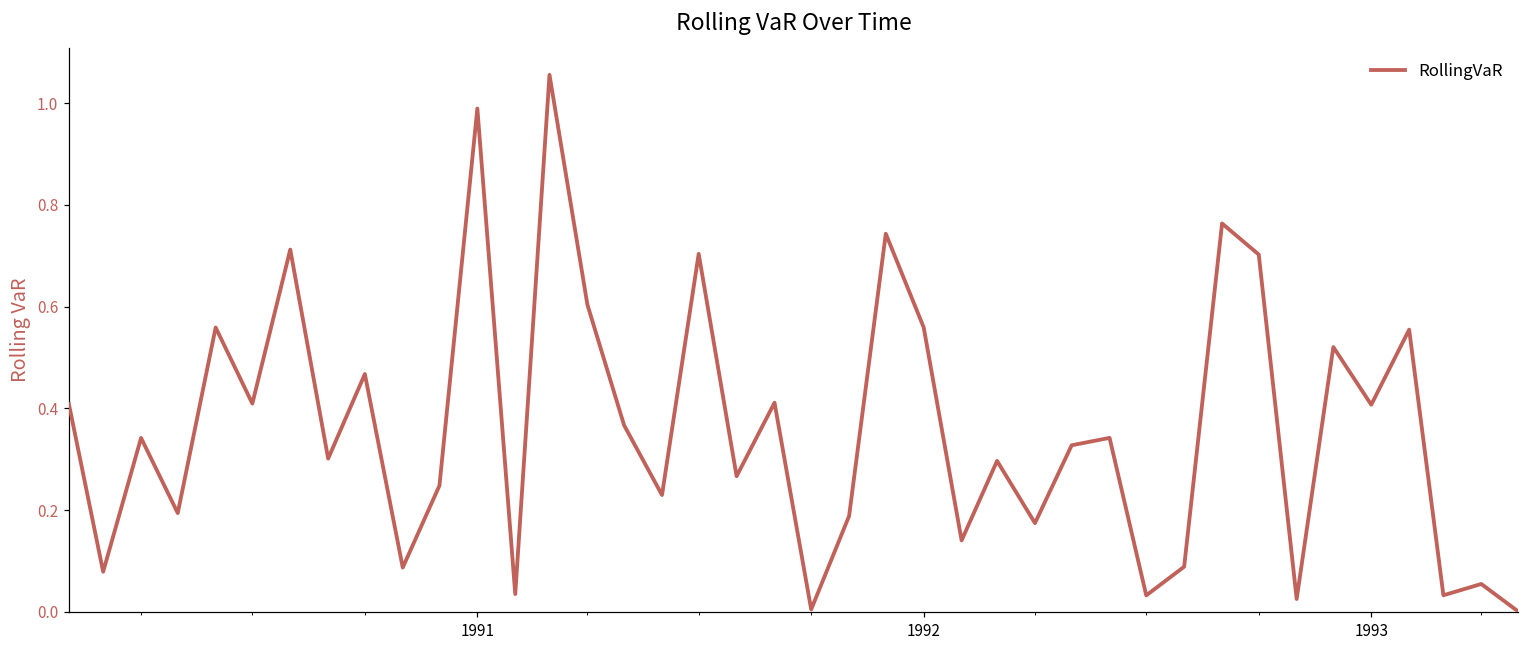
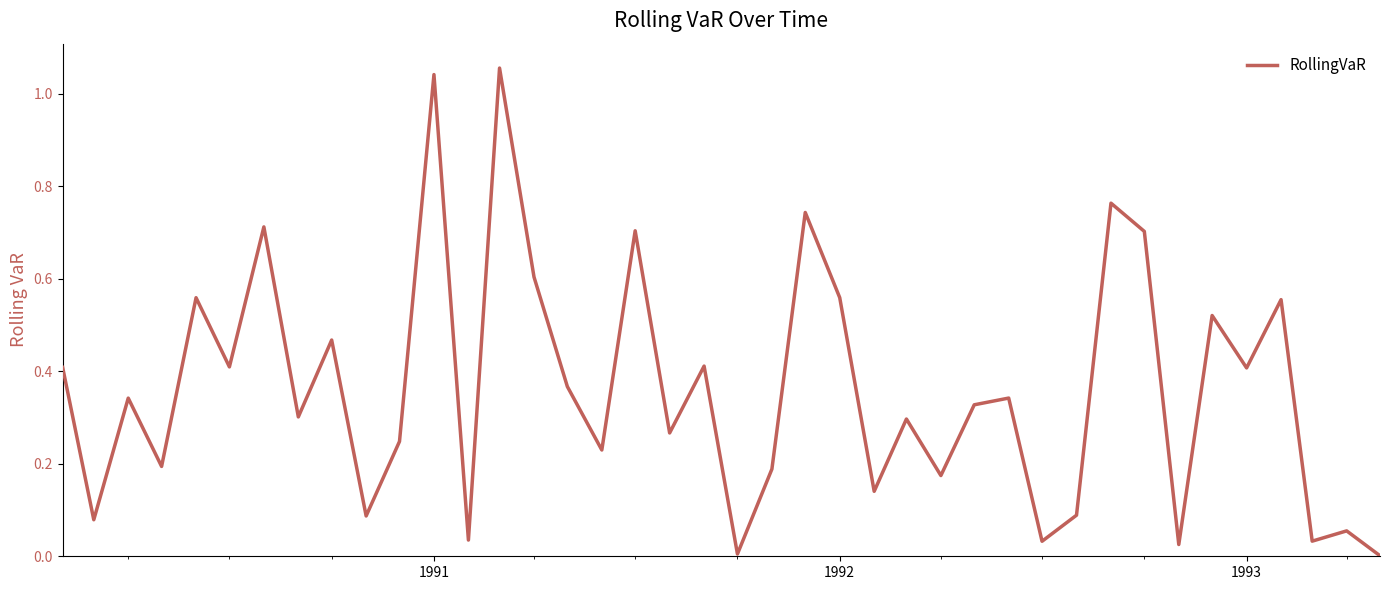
  {
-   "1991": 0.99,
+   "1991": 1.04,
    "1992": 0.56,
    "1993": 0.41
  }
